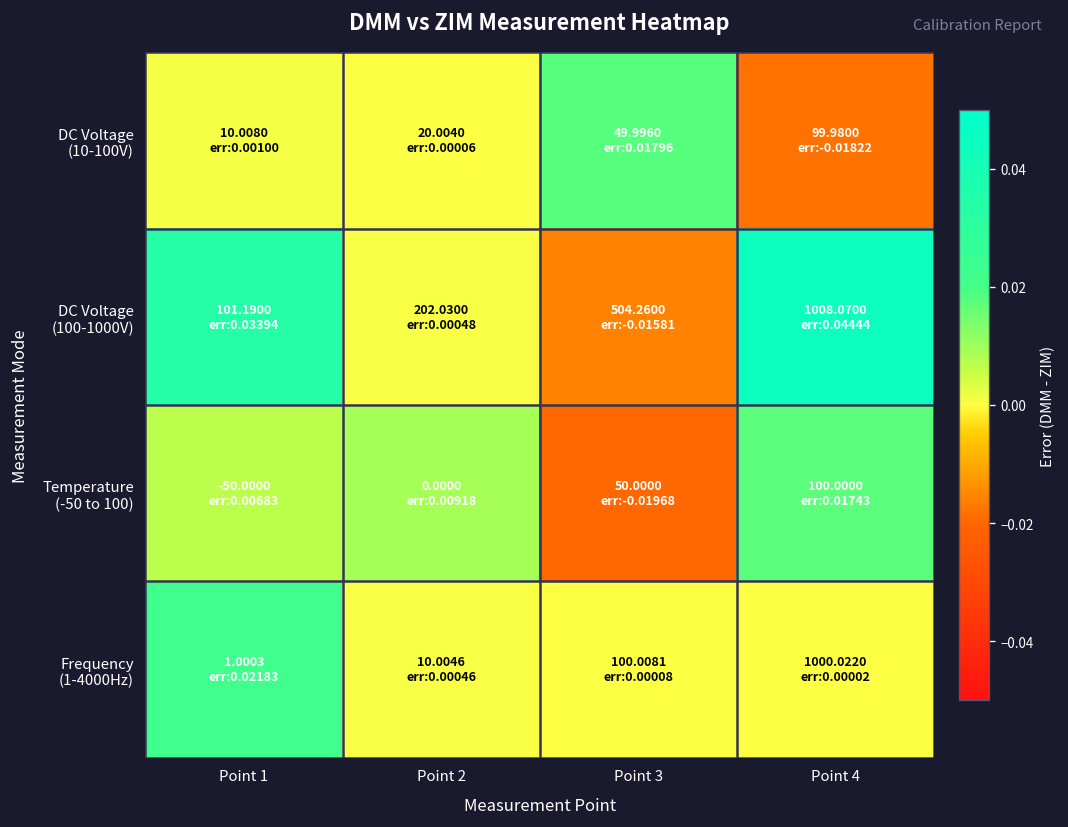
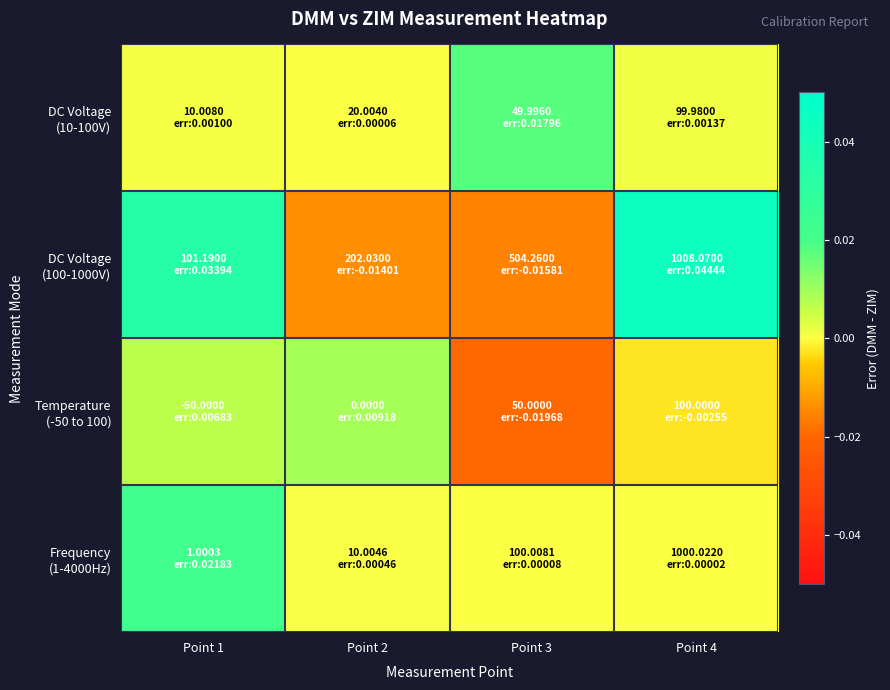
  {
    "DC Voltage (10-100V)": {
-     "Point 4": -0.01822
+     "Point 4": 0.00137
    },
    "DC Voltage (100-1000V)": {
-     "Point 2": 0.00048
+     "Point 2": -0.01401
    },
    "Temperature (-50 to 100)": {
-     "Point 4": 0.01743
+     "Point 4": -0.00255
    }
  }
